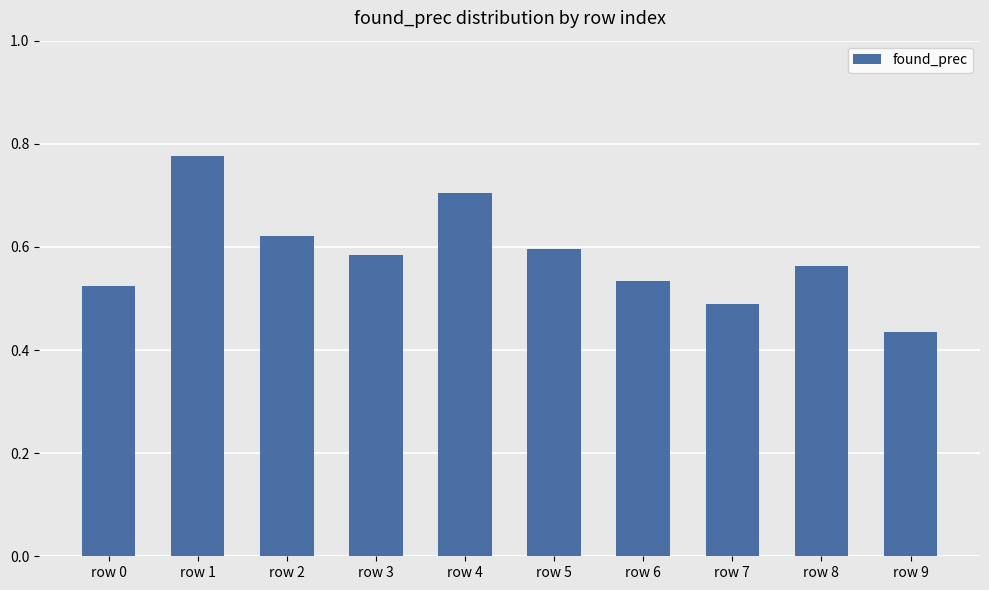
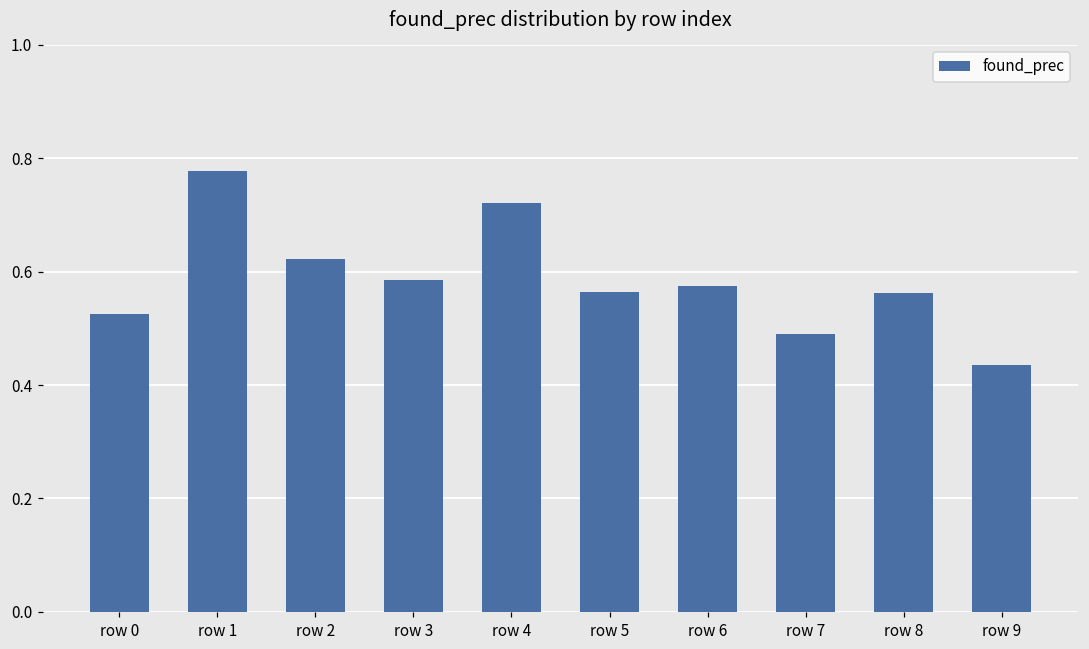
  {
    "row 0": 0.52,
    "row 1": 0.78,
    "row 2": 0.62,
    "row 3": 0.59,
-   "row 4": 0.71,
-   "row 5": 0.60,
-   "row 6": 0.53,
+   "row 4": 0.72,
+   "row 5": 0.56,
+   "row 6": 0.57,
    "row 7": 0.49,
    "row 8": 0.56,
    "row 9": 0.43
  }
